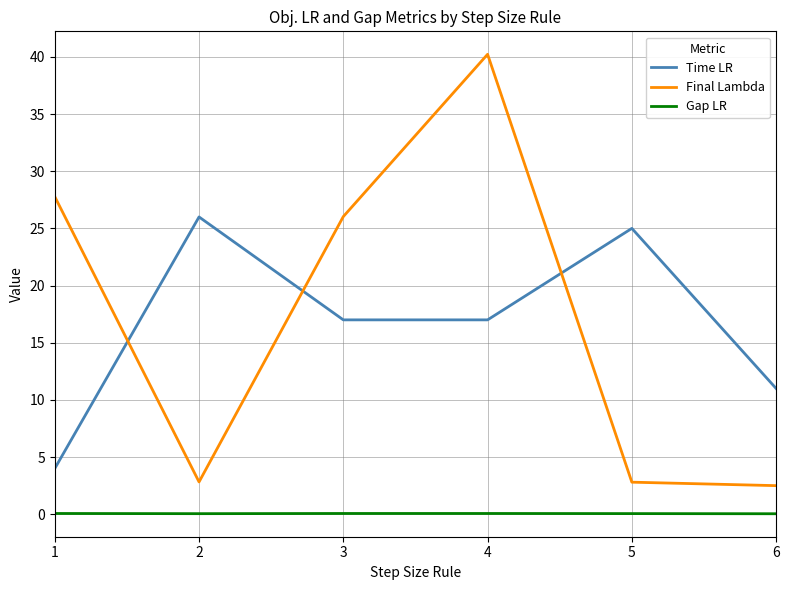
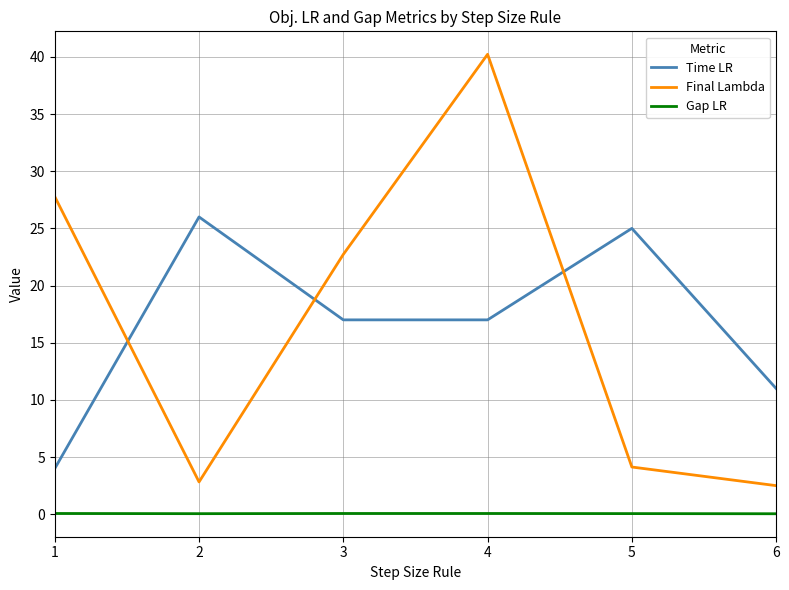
  {
    "Time LR": {
      "1": 4.0,
      "2": 26.0,
      "3": 17.0,
      "4": 17.0,
      "5": 25.0,
      "6": 11.0
    },
    "Final Lambda": {
      "1": 27.8,
      "2": 2.8,
-     "3": 26.0,
+     "3": 22.7,
      "4": 40.2,
-     "5": 2.8,
+     "5": 4.1,
      "6": 2.5
    },
    "Gap LR": {
      "1": 0.1,
      "2": 0.1,
      "3": 0.1,
      "4": 0.1,
      "5": 0.1,
      "6": 0.0
    }
  }
